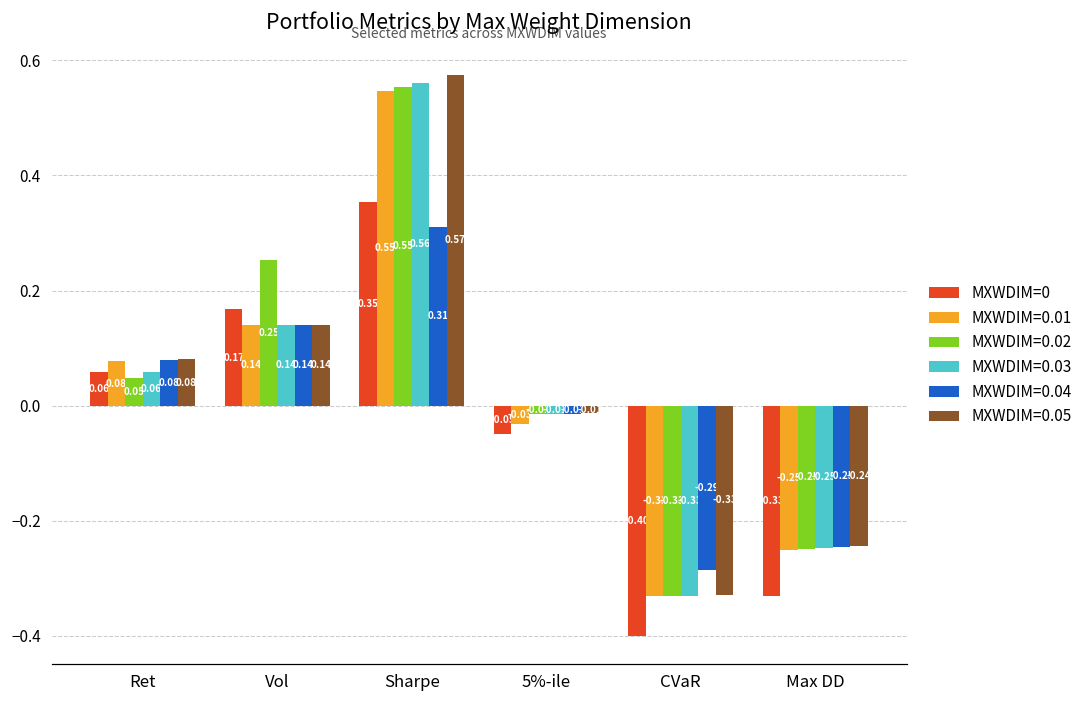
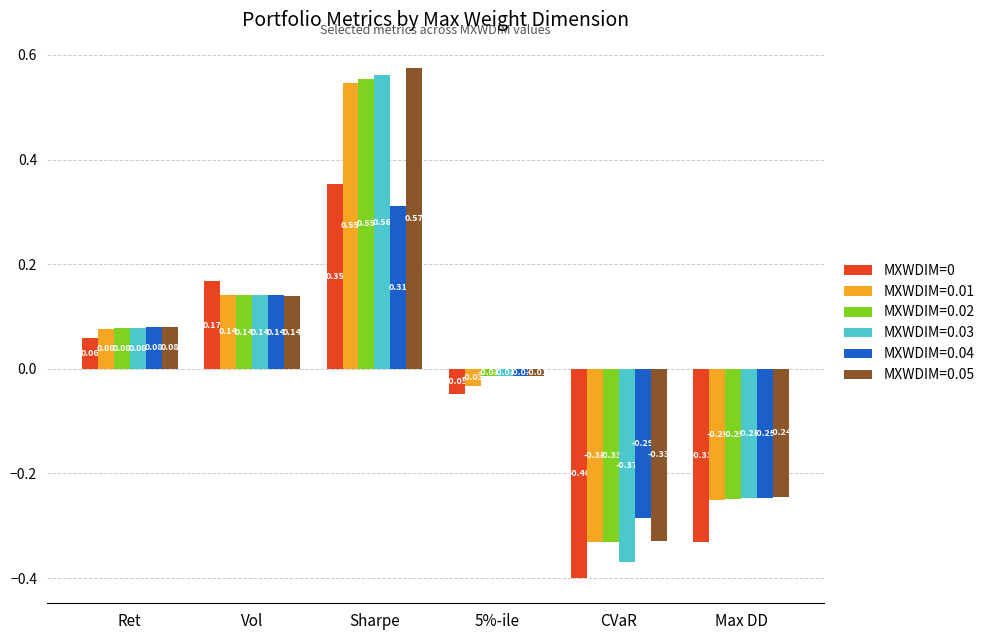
  {
    "MXWDIM=0": {
      "Ret": 0.06,
      "Vol": 0.17,
      "Sharpe": 0.35,
      "CVaR": -0.40,
      "Max DD": -0.33
    },
    "MXWDIM=0.01": {
      "Ret": 0.08,
      "Vol": 0.14,
      "Sharpe": 0.55
    },
    "MXWDIM=0.02": {
-     "Ret": 0.05,
-     "Vol": 0.25,
+     "Ret": 0.08,
+     "Vol": 0.14,
      "Sharpe": 0.55
    },
    "MXWDIM=0.03": {
-     "Ret": 0.06,
+     "Ret": 0.08,
      "Sharpe": 0.56,
-     "CVaR": -0.33
+     "CVaR": -0.37
    },
    "MXWDIM=0.04": {
      "Ret": 0.08,
      "Sharpe": 0.31,
      "CVaR": -0.29
    },
    "MXWDIM=0.05": {
      "Ret": 0.08,
      "Sharpe": 0.57,
      "CVaR": -0.33
    }
  }
